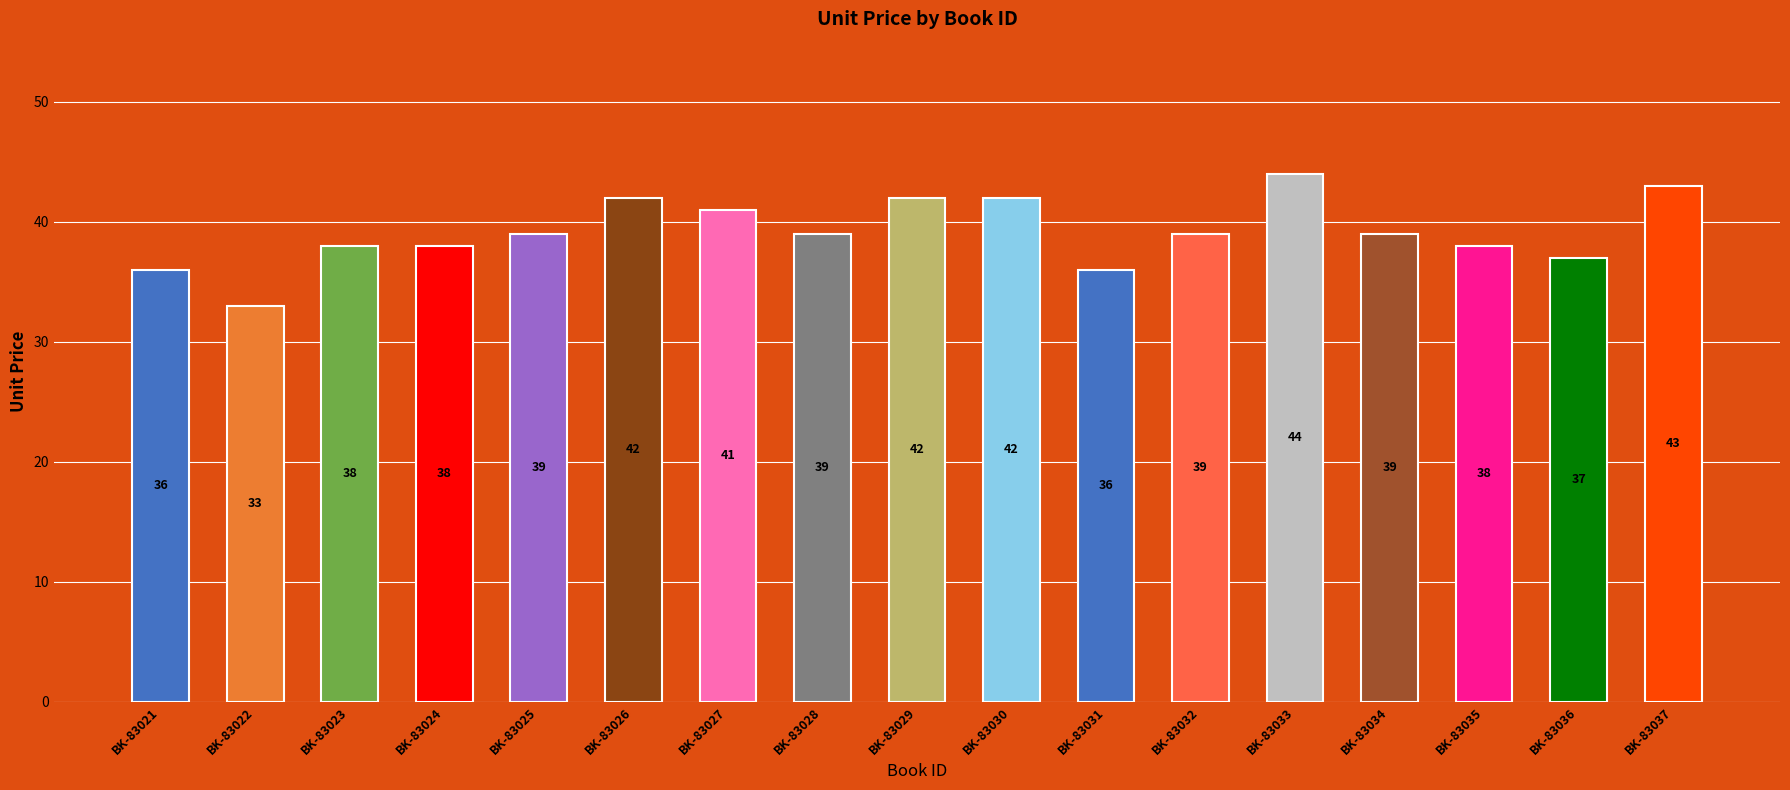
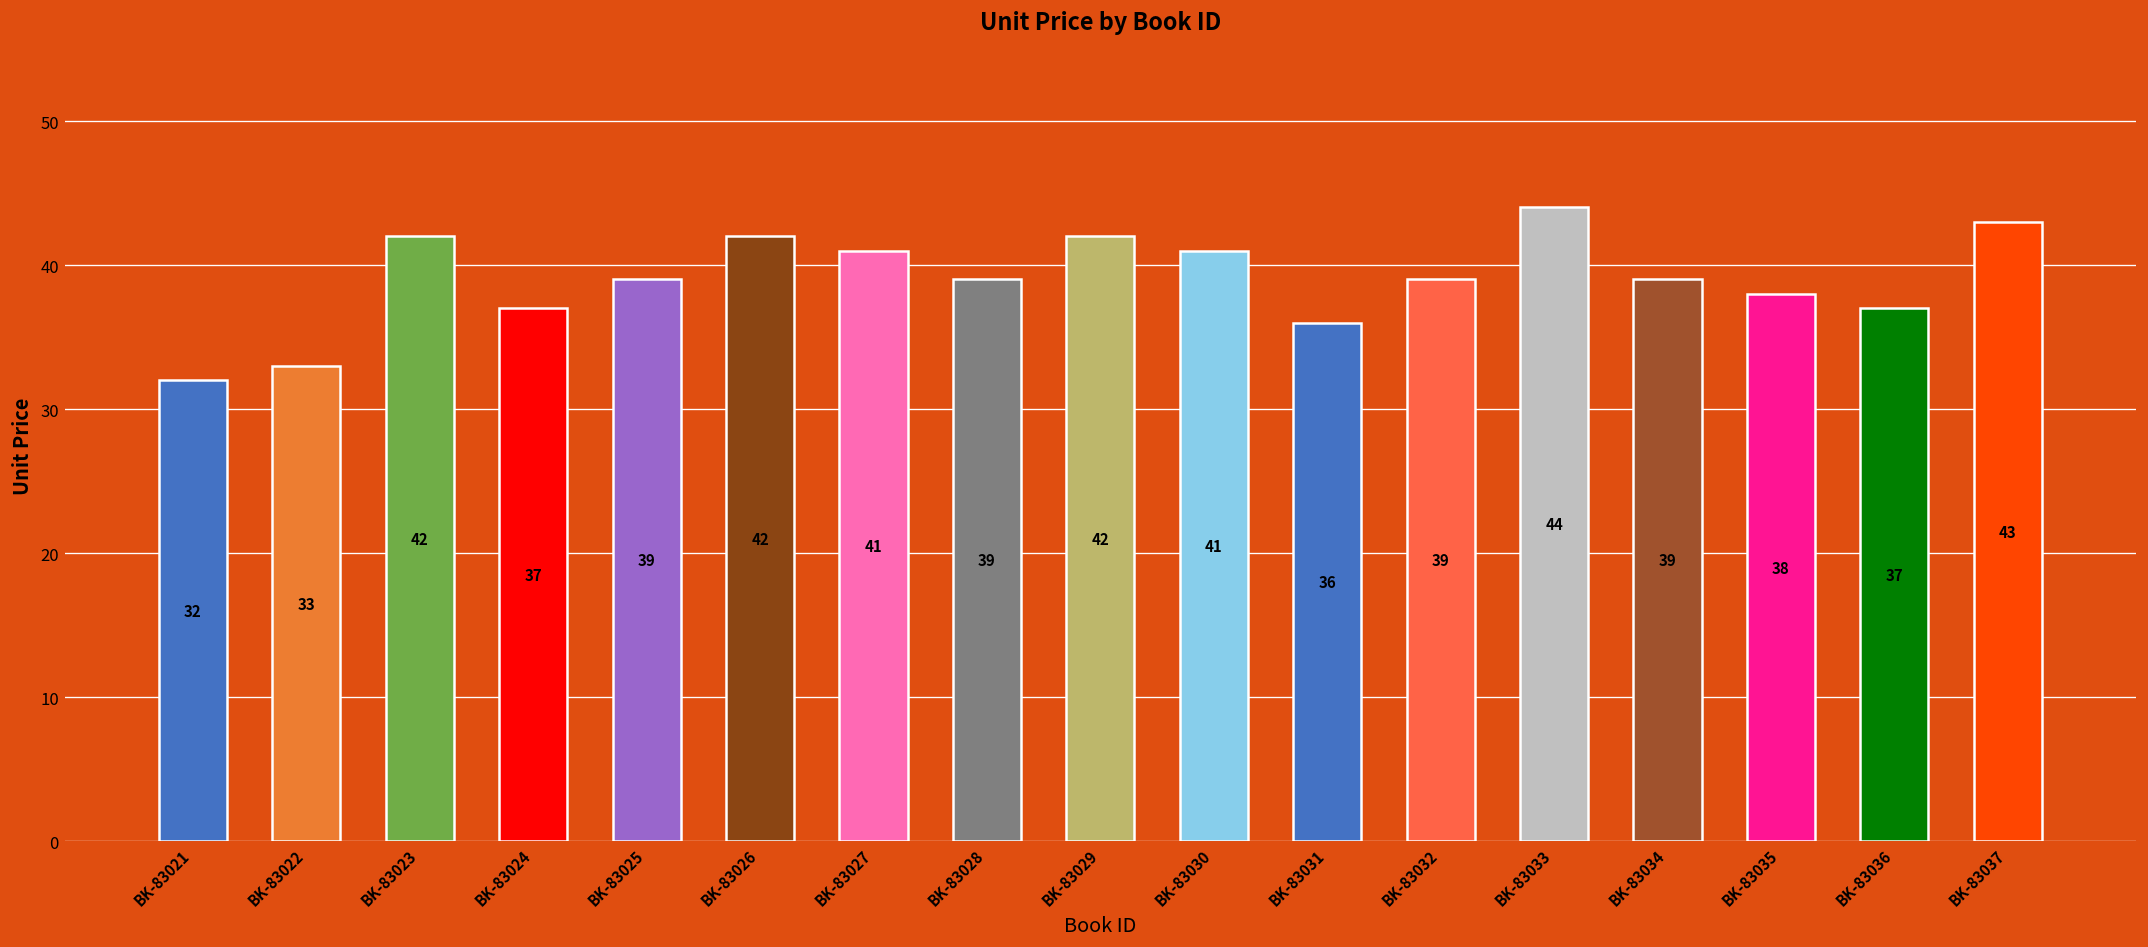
  {
-   "BK-83021": 36,
+   "BK-83021": 32,
    "BK-83022": 33,
-   "BK-83023": 38,
-   "BK-83024": 38,
+   "BK-83023": 42,
+   "BK-83024": 37,
    "BK-83025": 39,
    "BK-83026": 42,
    "BK-83027": 41,
    "BK-83028": 39,
    "BK-83029": 42,
-   "BK-83030": 42,
+   "BK-83030": 41,
    "BK-83031": 36,
    "BK-83032": 39,
    "BK-83033": 44,
    "BK-83034": 39,
    "BK-83035": 38,
    "BK-83036": 37,
    "BK-83037": 43
  }
